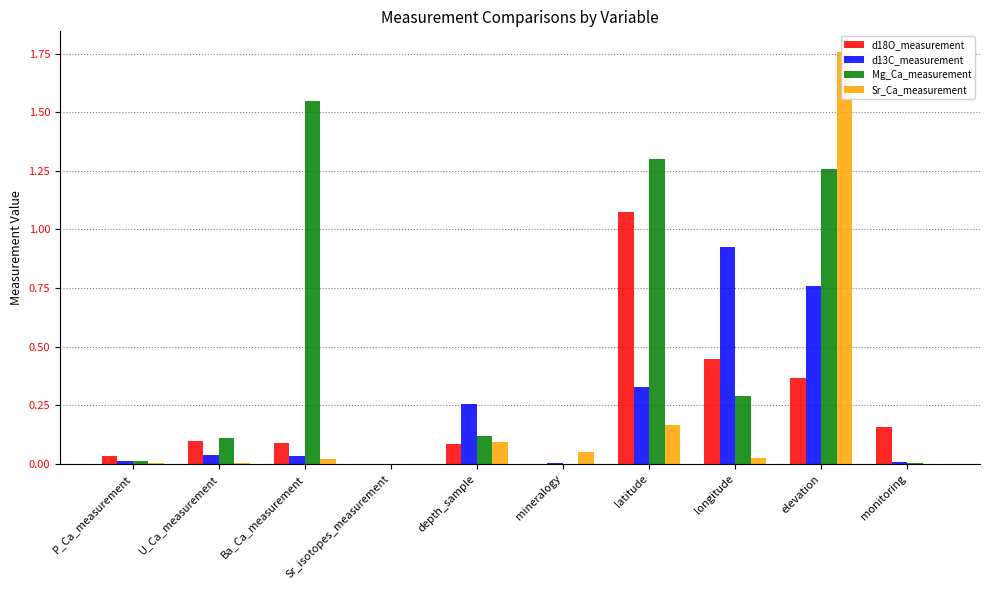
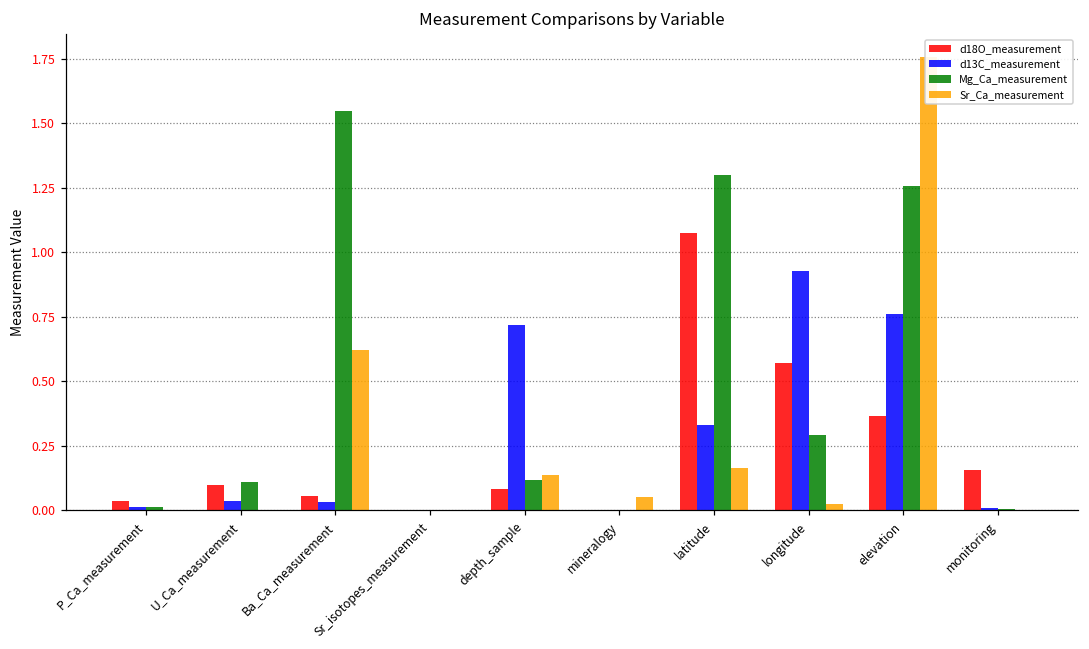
  {
    "d18O_measurement": {
      "P_Ca_measurement": 0.03,
      "U_Ca_measurement": 0.10,
-     "Ba_Ca_measurement": 0.09,
+     "Ba_Ca_measurement": 0.05,
      "Sr_isotopes_measurement": 0.00,
      "depth_sample": 0.08,
      "latitude": 1.07,
-     "longitude": 0.45,
+     "longitude": 0.57,
      "elevation": 0.37,
      "monitoring": 0.16
    },
    "d13C_measurement": {
      "P_Ca_measurement": 0.01,
      "U_Ca_measurement": 0.04,
      "Ba_Ca_measurement": 0.03,
      "Sr_isotopes_measurement": 0.00,
-     "depth_sample": 0.26,
+     "depth_sample": 0.72,
      "latitude": 0.33,
      "longitude": 0.93,
      "elevation": 0.76
    },
    "Mg_Ca_measurement": {
      "P_Ca_measurement": 0.01,
      "U_Ca_measurement": 0.11,
      "Ba_Ca_measurement": 1.55,
      "Sr_isotopes_measurement": 0.00,
      "depth_sample": 0.12,
      "latitude": 1.30,
      "longitude": 0.29,
      "elevation": 1.26
    },
    "Sr_Ca_measurement": {
-     "Ba_Ca_measurement": 0.02,
+     "Ba_Ca_measurement": 0.62,
      "Sr_isotopes_measurement": 0.00,
-     "depth_sample": 0.09,
+     "depth_sample": 0.14,
      "mineralogy": 0.05,
      "latitude": 0.16,
      "longitude": 0.02
    }
  }
